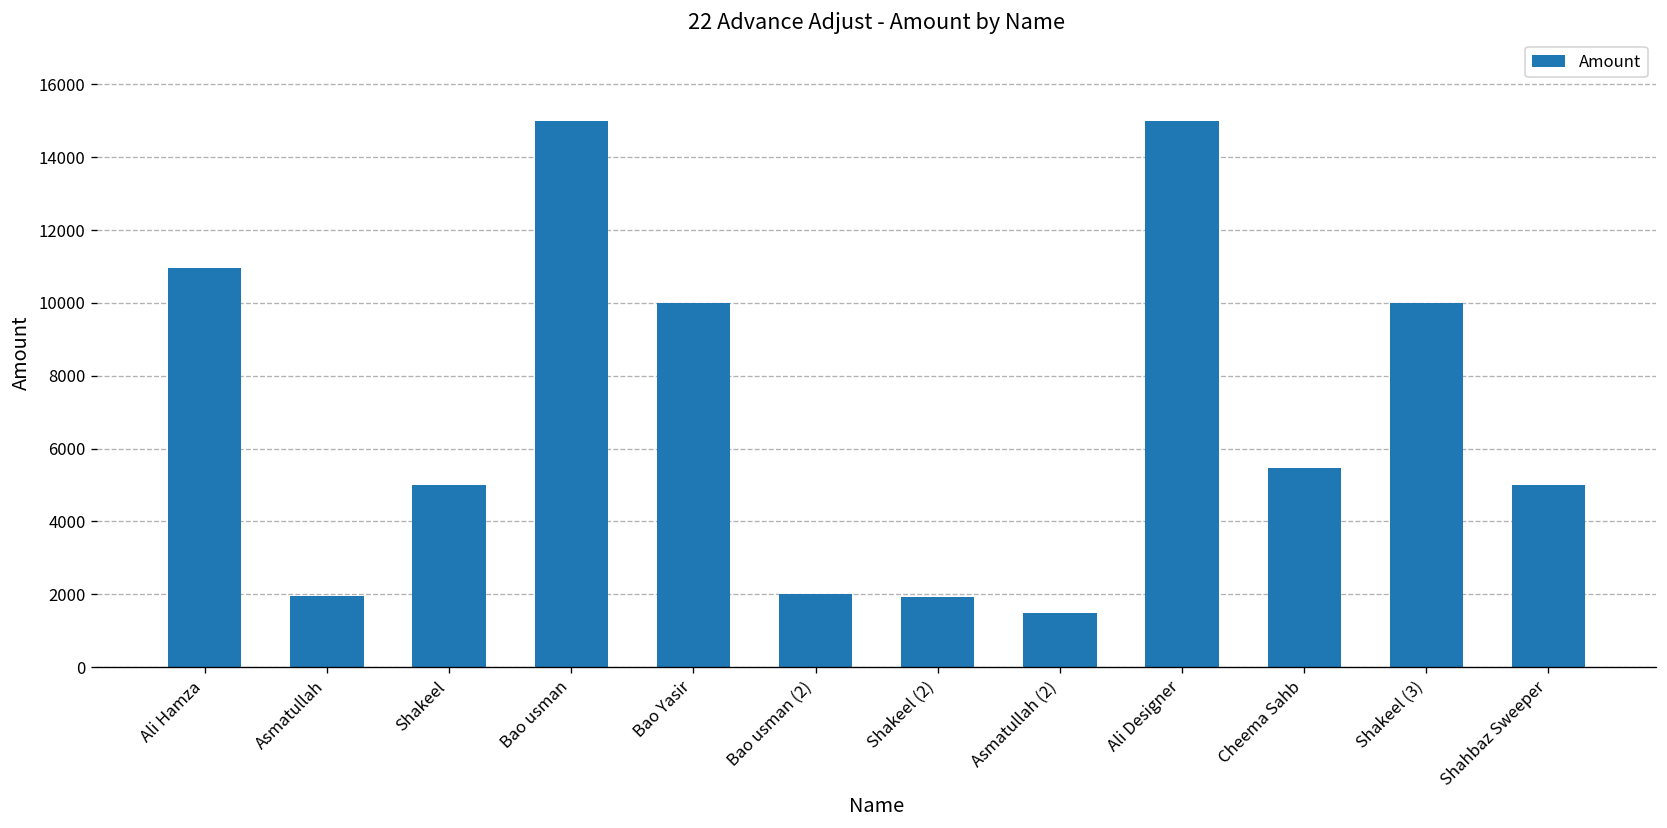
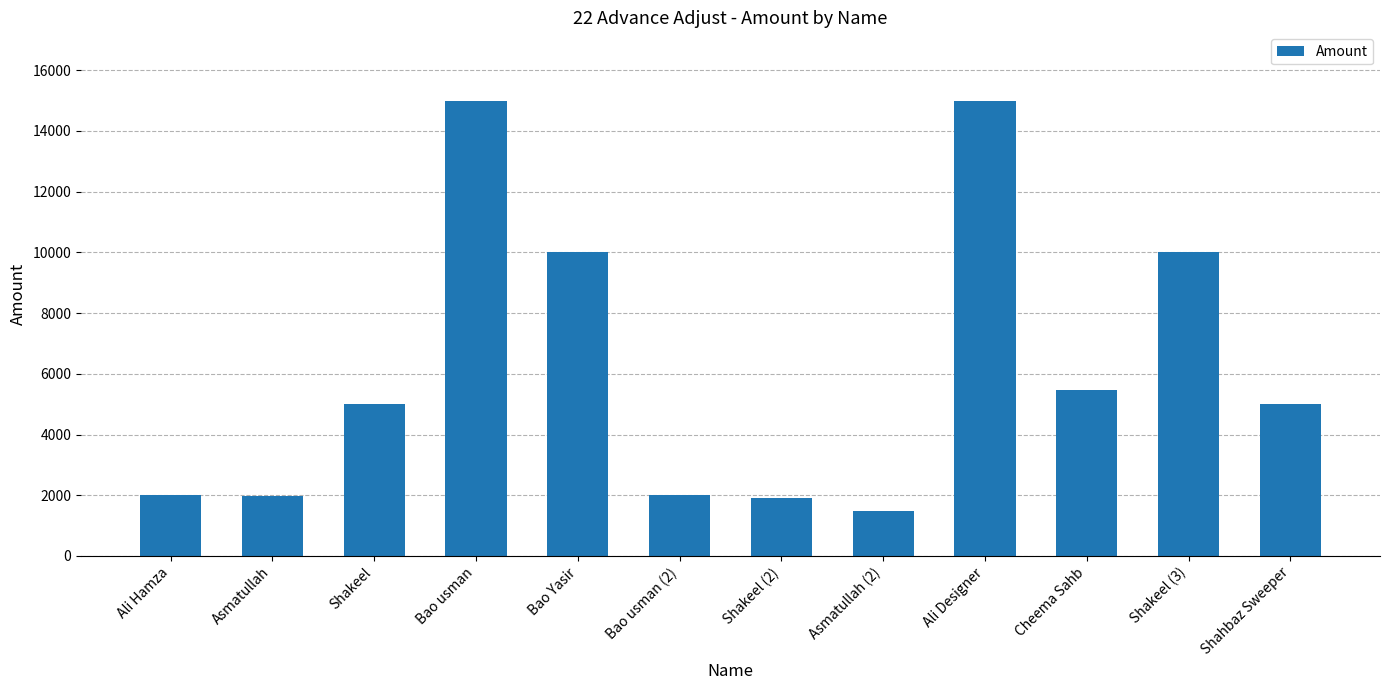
  {
-   "Ali Hamza": 11000,
+   "Ali Hamza": 2000,
    "Asmatullah": 2000,
    "Shakeel": 5000,
    "Bao usman": 15000,
    "Bao Yasir": 10000,
    "Bao usman (2)": 2000,
    "Shakeel (2)": 1900,
    "Asmatullah (2)": 1500,
    "Ali Designer": 15000,
    "Cheema Sahb": 5500,
    "Shakeel (3)": 10000,
    "Shahbaz Sweeper": 5000
  }
